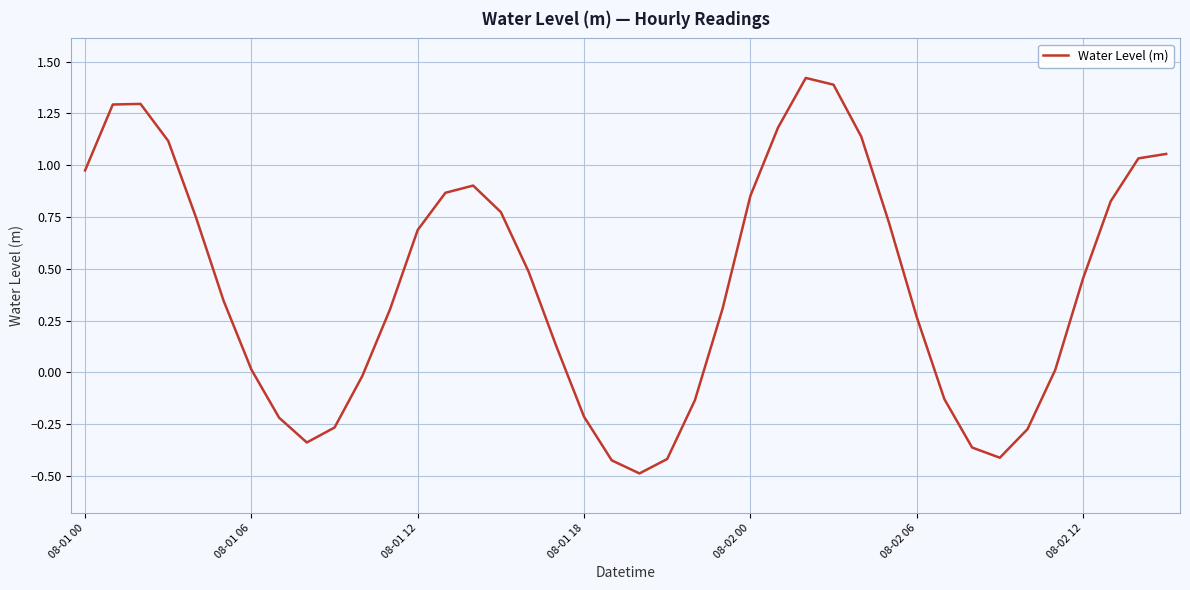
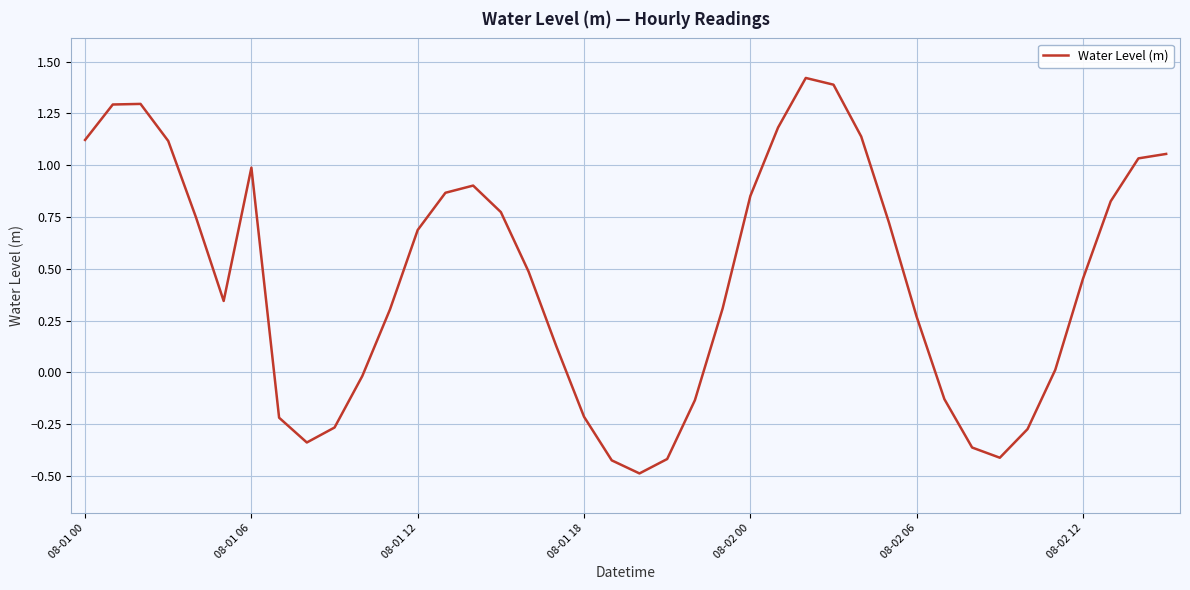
  {
-   "08-01 00": 0.97,
-   "08-01 06": 0.01,
+   "08-01 00": 1.12,
+   "08-01 06": 0.99,
    "08-01 12": 0.69,
    "08-01 18": -0.21,
    "08-02 00": 0.85,
    "08-02 06": 0.27,
    "08-02 12": 0.45
  }
